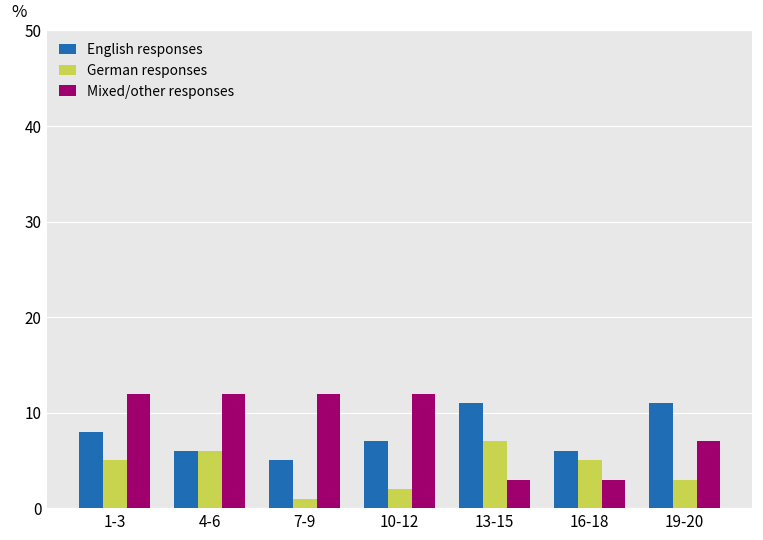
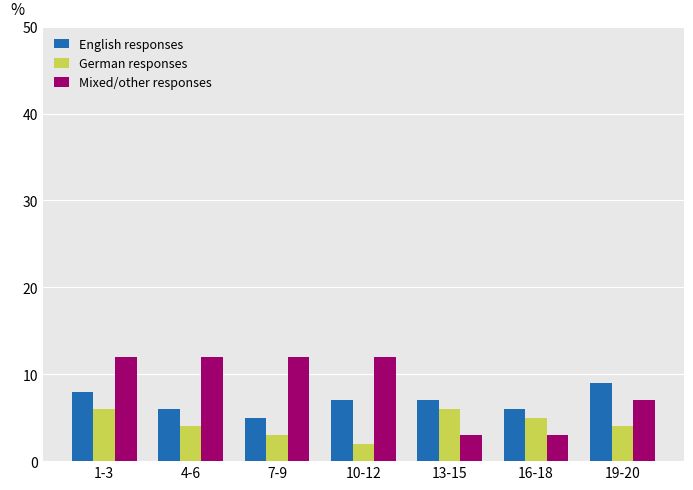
  {
    "English responses": {
      "1-3": 8,
      "4-6": 6,
      "7-9": 5,
      "10-12": 7,
-     "13-15": 11,
+     "13-15": 7,
      "16-18": 6,
-     "19-20": 11
+     "19-20": 9
    },
    "German responses": {
-     "1-3": 5,
-     "4-6": 6,
-     "7-9": 1,
+     "1-3": 6,
+     "4-6": 4,
+     "7-9": 3,
      "10-12": 2,
-     "13-15": 7,
+     "13-15": 6,
      "16-18": 5,
-     "19-20": 3
+     "19-20": 4
    },
    "Mixed/other responses": {
      "1-3": 12,
      "4-6": 12,
      "7-9": 12,
      "10-12": 12,
      "13-15": 3,
      "16-18": 3,
      "19-20": 7
    }
  }
